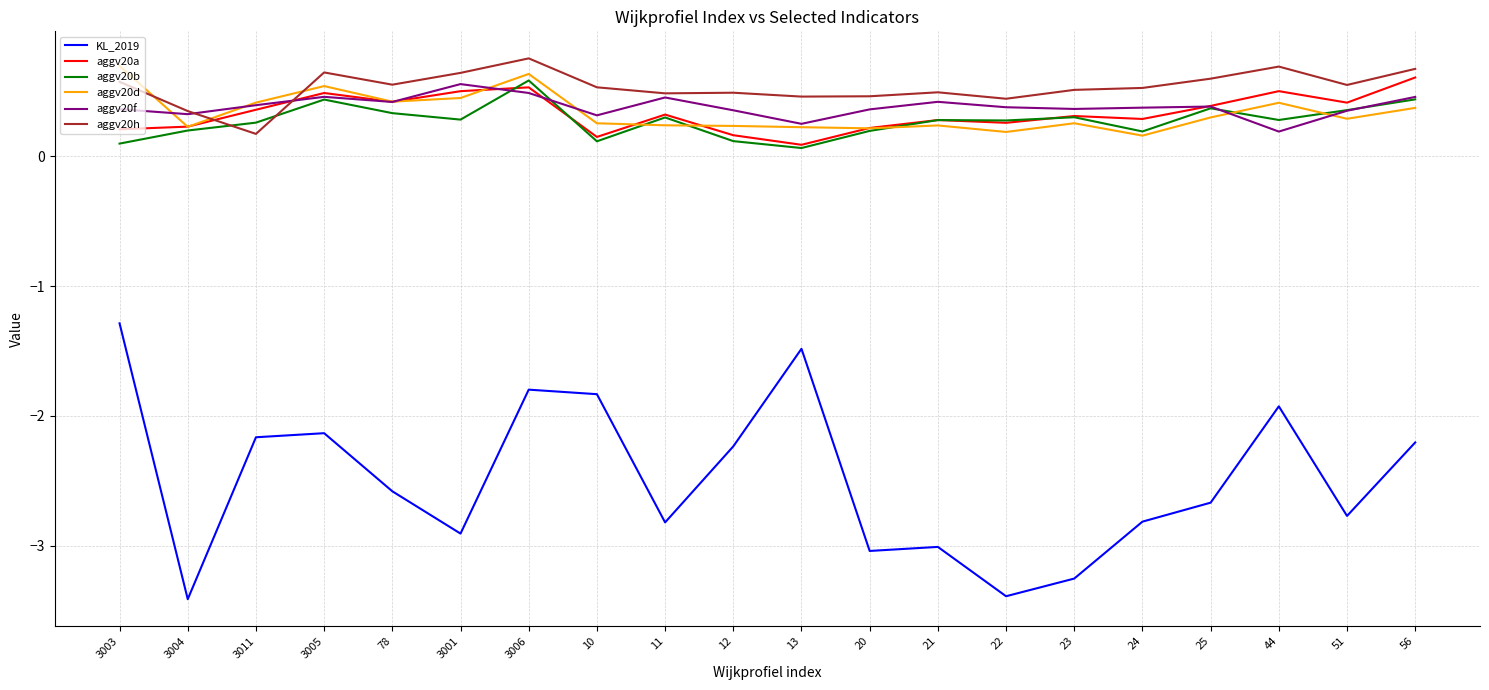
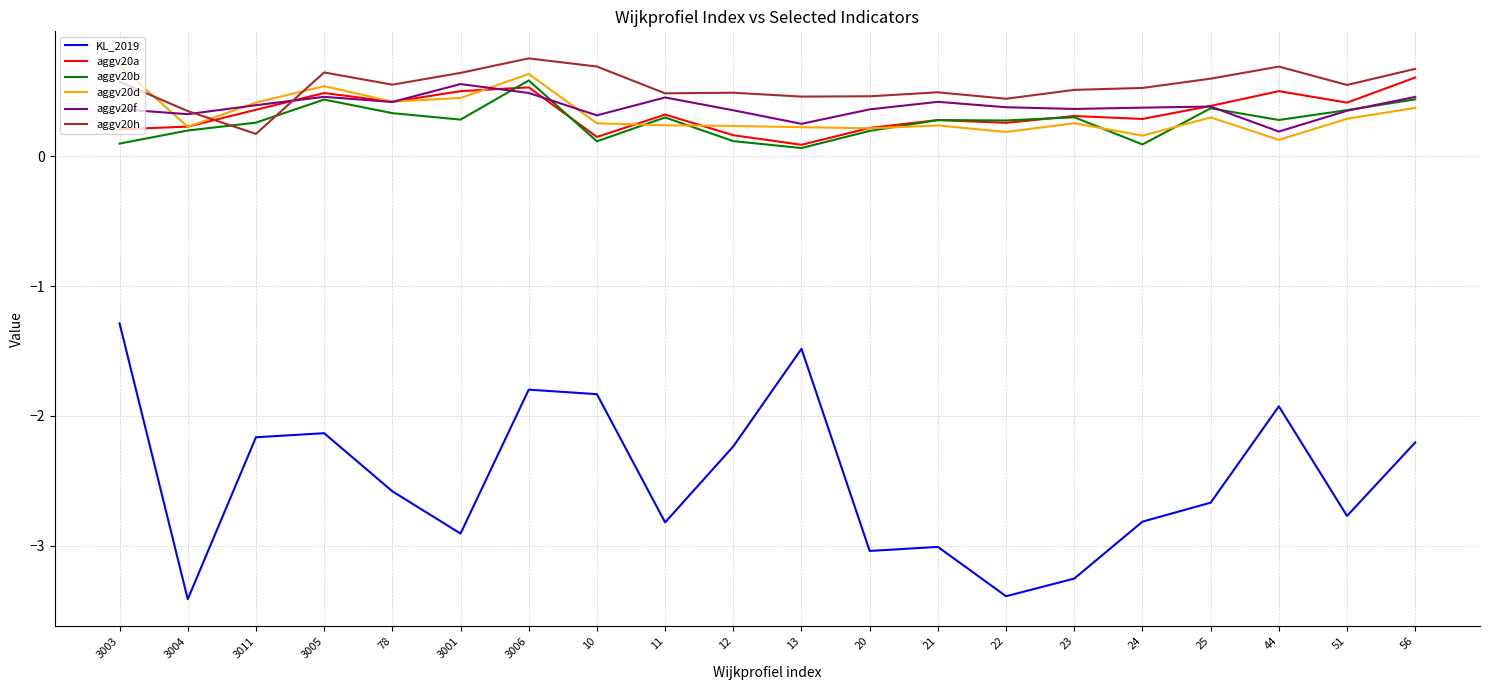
  {
    "KL_2019": {
      "3003": -1.29,
      "3004": -3.41,
      "3011": -2.16,
      "3005": -2.13,
      "78": -2.58,
      "3001": -2.91,
      "3006": -1.80,
      "10": -1.83,
      "11": -2.82,
      "12": -2.23,
      "13": -1.48,
      "20": -3.04,
      "21": -3.01,
      "22": -3.39,
      "23": -3.25,
      "24": -2.81,
      "25": -2.67,
      "44": -1.93,
      "51": -2.77,
      "56": -2.20
    },
    "aggv20a": {
      "3011": 0.36,
      "3005": 0.49,
      "3001": 0.50,
      "3006": 0.53,
      "10": 0.15,
      "11": 0.32,
      "12": 0.16,
      "13": 0.09,
      "24": 0.29,
      "44": 0.50,
      "51": 0.41,
      "56": 0.61
    },
    "aggv20b": {
      "3003": 0.10,
      "3004": 0.20,
      "3011": 0.26,
      "3005": 0.44,
      "78": 0.33,
      "3001": 0.28,
      "3006": 0.58,
      "10": 0.12,
      "11": 0.30,
      "12": 0.12,
      "13": 0.06,
      "20": 0.20,
-     "24": 0.19,
+     "24": 0.09,
      "44": 0.28
    },
    "aggv20d": {
      "3011": 0.41,
      "3005": 0.54,
      "3001": 0.45,
      "3006": 0.64,
      "10": 0.25,
      "11": 0.24,
      "12": 0.23,
      "13": 0.22,
      "21": 0.24,
      "22": 0.19,
      "23": 0.26,
      "24": 0.16,
      "25": 0.30,
-     "44": 0.41,
+     "44": 0.13,
      "51": 0.29,
      "56": 0.37
    },
    "aggv20f": {
      "3004": 0.33,
      "3011": 0.39,
      "3005": 0.46,
      "3001": 0.56,
      "3006": 0.49,
      "10": 0.32,
      "11": 0.45,
      "12": 0.36,
      "13": 0.25,
      "20": 0.36,
      "21": 0.42,
      "22": 0.38,
      "23": 0.37,
      "24": 0.38,
      "44": 0.19
    },
    "aggv20h": {
      "3004": 0.35,
      "3011": 0.17,
      "3005": 0.65,
      "78": 0.55,
      "3001": 0.64,
      "3006": 0.76,
-     "10": 0.53,
+     "10": 0.69,
      "11": 0.49,
      "12": 0.49,
      "13": 0.46,
      "20": 0.46,
      "21": 0.49,
      "22": 0.44,
      "23": 0.51,
      "24": 0.53,
      "25": 0.60,
      "44": 0.69,
      "51": 0.55,
      "56": 0.67
    }
  }
